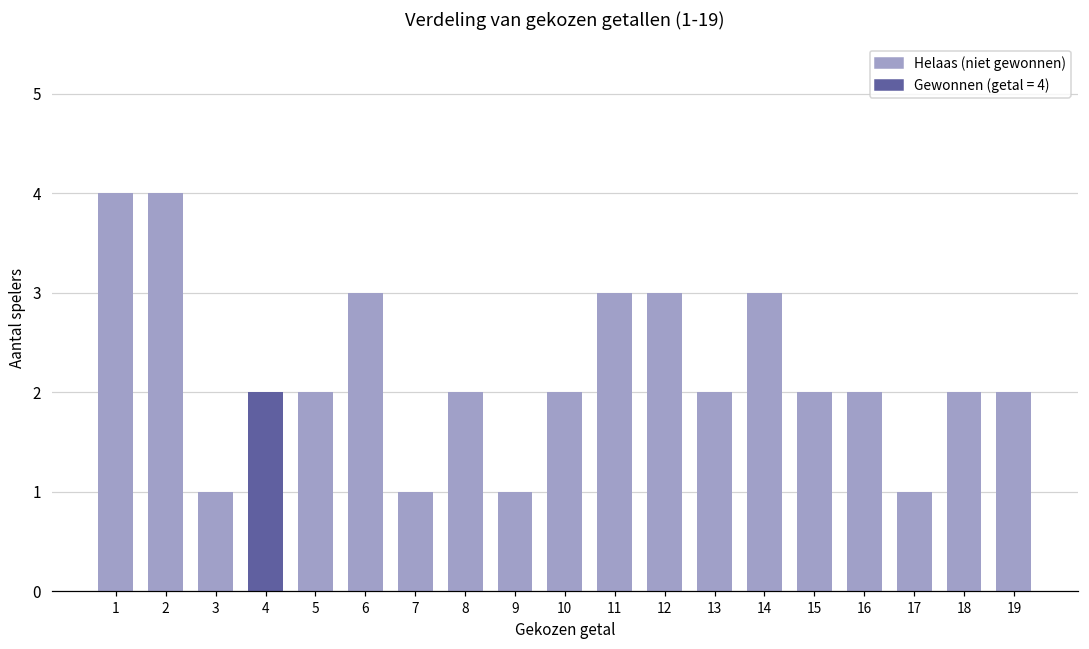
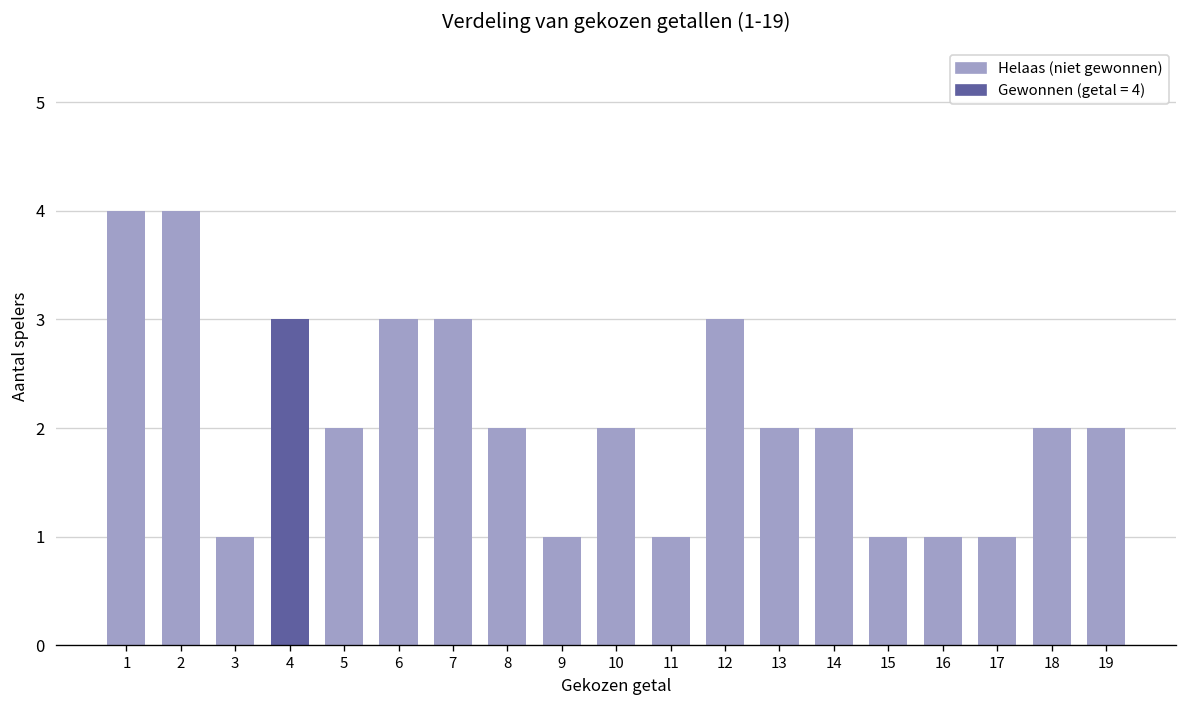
  {
    "1": 4,
    "2": 4,
    "3": 1,
-   "4": 2,
+   "4": 3,
    "5": 2,
    "6": 3,
-   "7": 1,
+   "7": 3,
    "8": 2,
    "9": 1,
    "10": 2,
-   "11": 3,
+   "11": 1,
    "12": 3,
    "13": 2,
-   "14": 3,
-   "15": 2,
-   "16": 2,
+   "14": 2,
+   "15": 1,
+   "16": 1,
    "17": 1,
    "18": 2,
    "19": 2
  }
